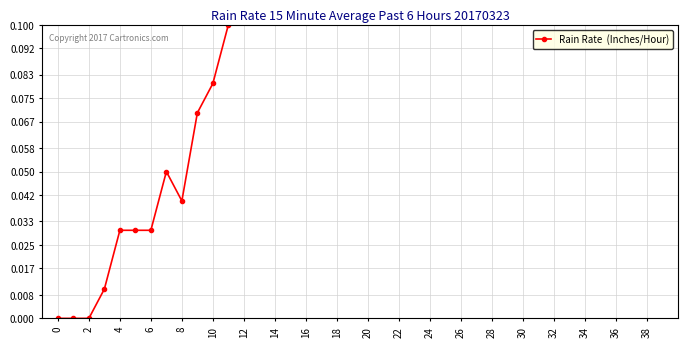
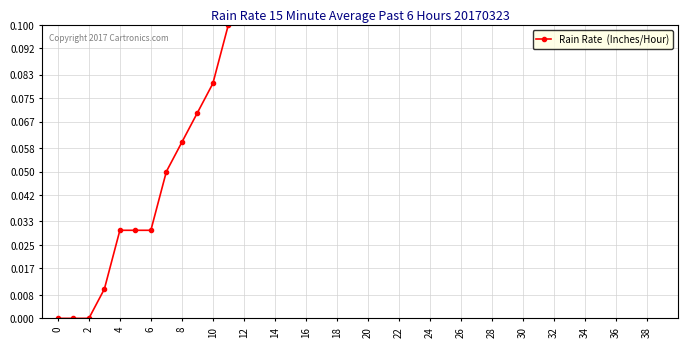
  {
    "0": 0.00,
    "2": 0.00,
    "4": 0.03,
    "6": 0.03,
-   "8": 0.04,
+   "8": 0.06,
    "10": 0.08
  }
